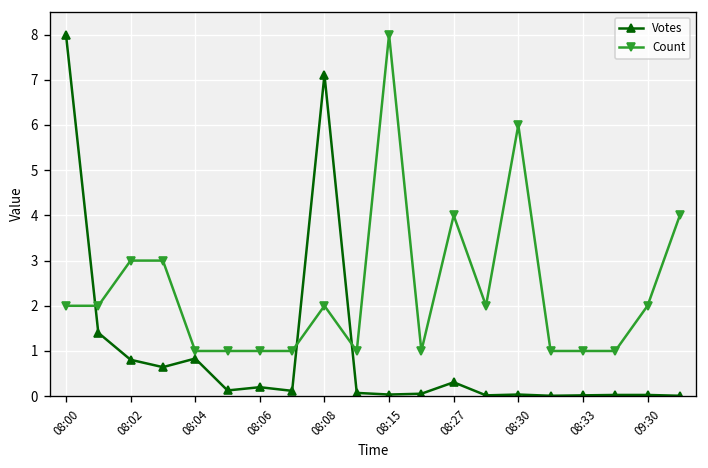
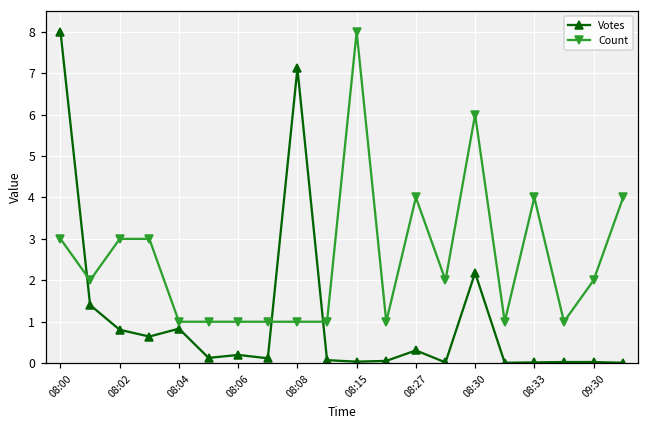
  {
    "Votes": {
      "08:00": 8.0,
      "08:02": 0.8,
      "08:04": 0.8,
      "08:06": 0.2,
      "08:08": 7.1,
      "08:15": 0.0,
      "08:27": 0.3,
-     "08:30": 0.0,
+     "08:30": 2.2,
      "08:33": 0.0,
      "09:30": 0.0
    },
    "Count": {
-     "08:00": 2,
+     "08:00": 3,
      "08:02": 3,
      "08:04": 1,
      "08:06": 1,
-     "08:08": 2,
+     "08:08": 1,
      "08:15": 8,
      "08:27": 4,
      "08:30": 6,
-     "08:33": 1,
+     "08:33": 4,
      "09:30": 2
    }
  }
